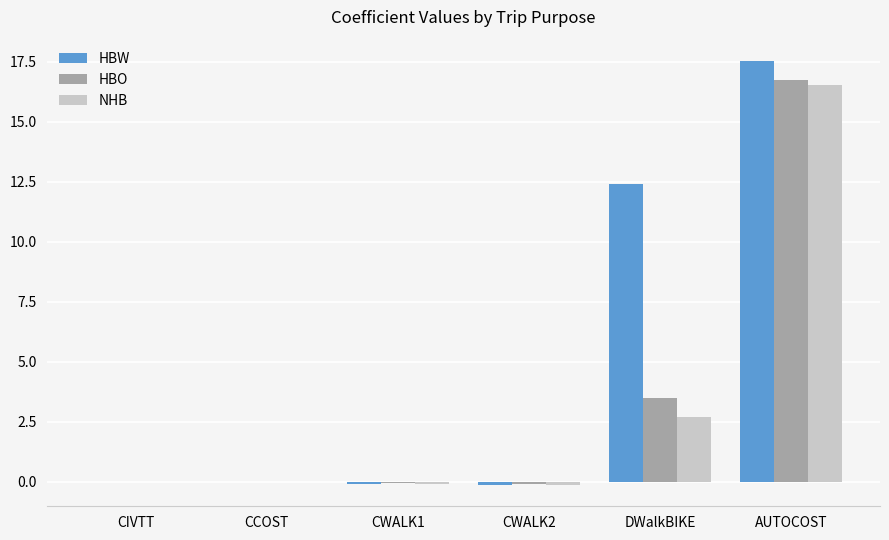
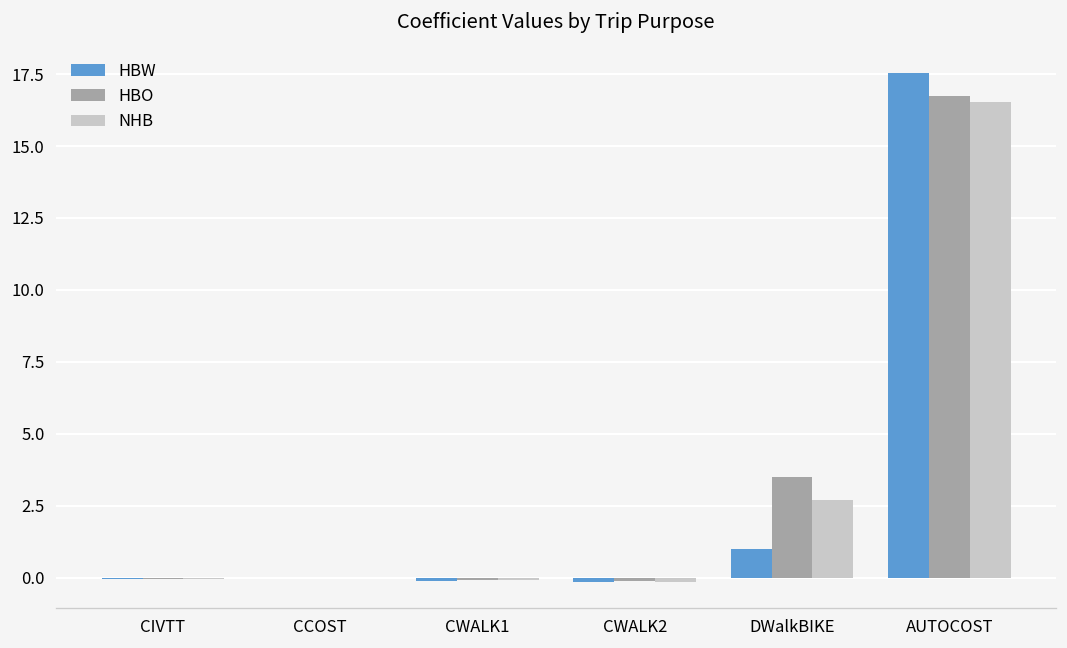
  {
    "HBW": {
      "CWALK2": -0.1,
-     "DWalkBIKE": 12.4,
+     "DWalkBIKE": 1.0,
      "AUTOCOST": 17.5
    },
    "HBO": {
      "DWalkBIKE": 3.5,
      "AUTOCOST": 16.7
    },
    "NHB": {
      "CWALK2": -0.1,
      "DWalkBIKE": 2.7,
      "AUTOCOST": 16.5
    }
  }
